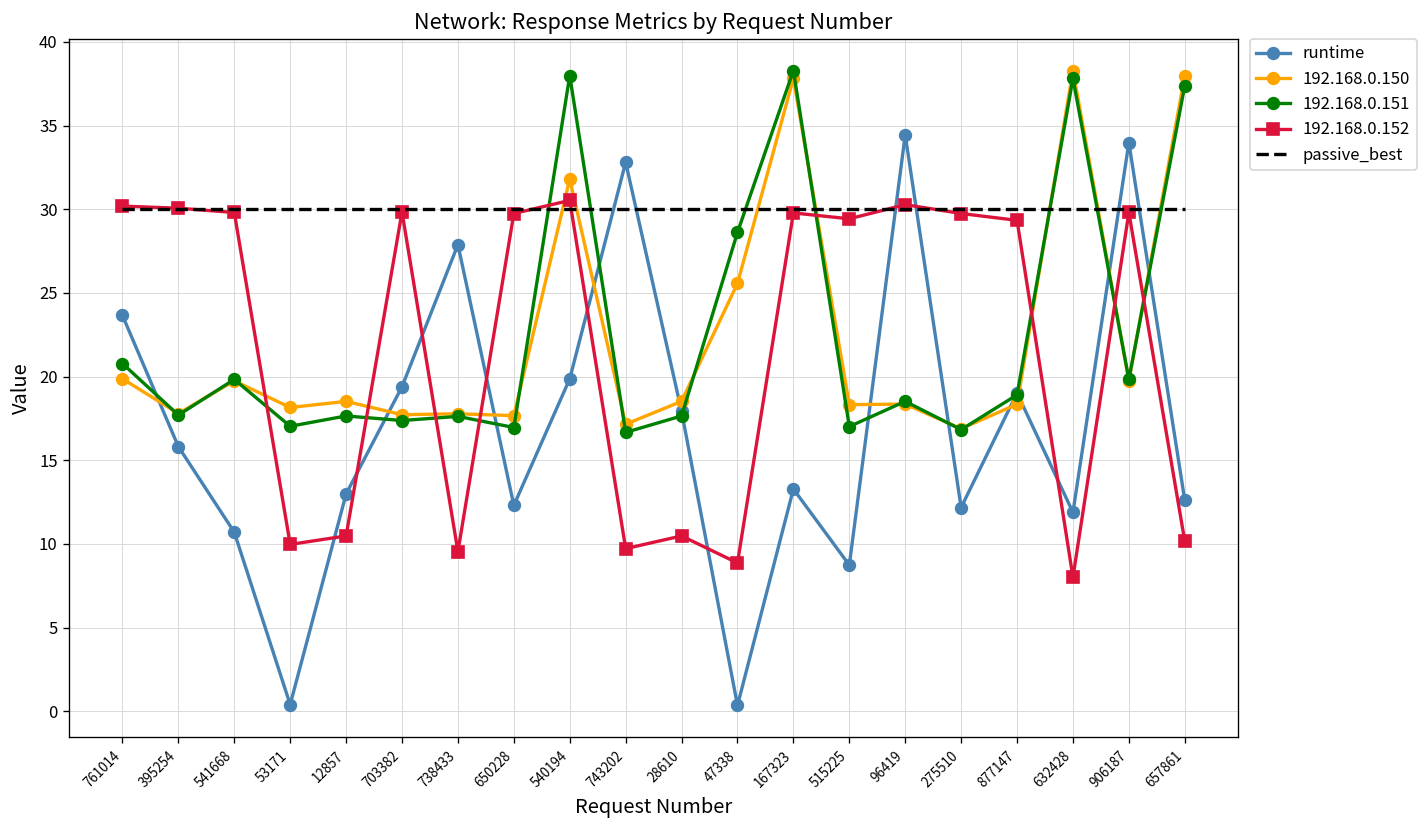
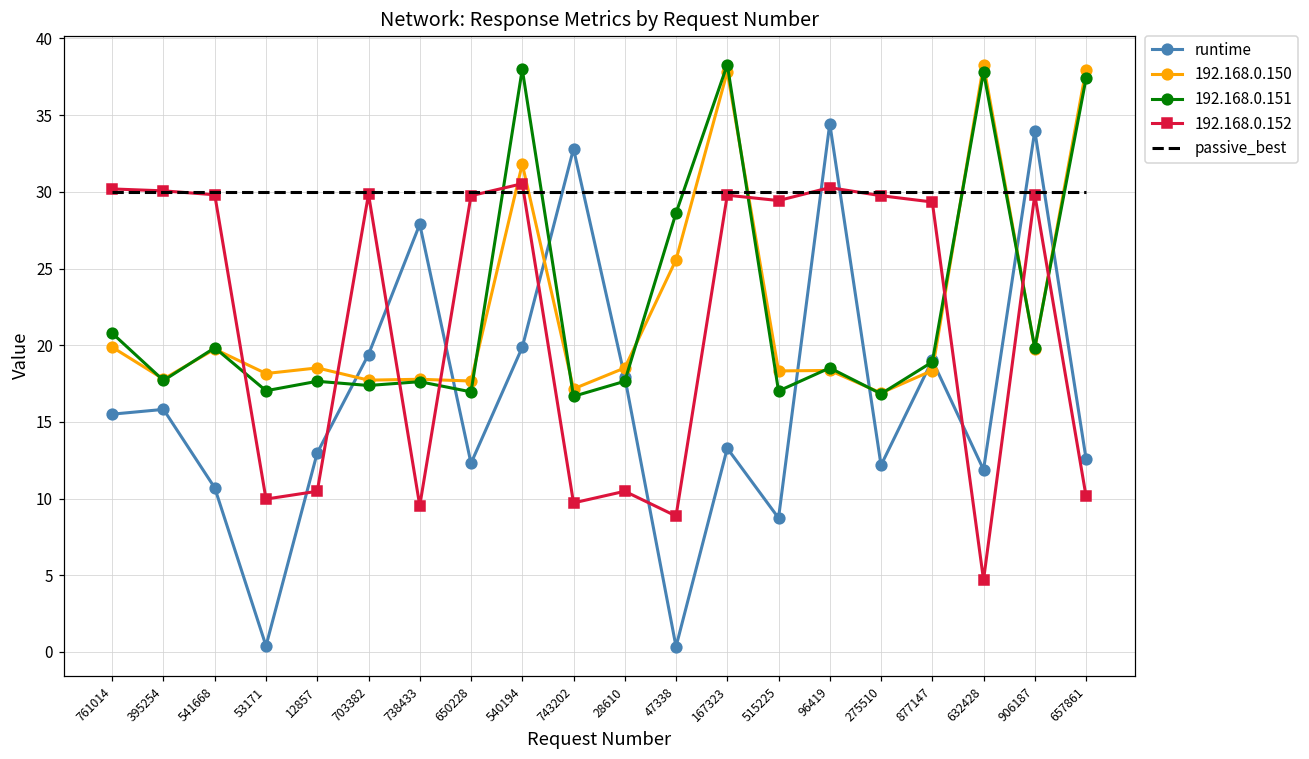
  {
    "runtime": {
-     "761014": 23.7,
+     "761014": 15.5,
      "395254": 15.8,
      "541668": 10.7,
      "53171": 0.4,
      "12857": 13.0,
      "703382": 19.4,
      "738433": 27.9,
      "650228": 12.3,
      "540194": 19.9,
      "743202": 32.8,
      "28610": 17.9,
      "47338": 0.3,
      "167323": 13.3,
      "515225": 8.7,
      "96419": 34.4,
      "275510": 12.2,
      "632428": 11.9,
      "906187": 34.0,
      "657861": 12.6
    },
    "192.168.0.150": {
      "761014": 19.9,
      "53171": 18.2,
      "12857": 18.5,
      "703382": 17.7,
      "650228": 17.7,
      "540194": 31.8,
      "743202": 17.2,
      "28610": 18.5,
      "47338": 25.6,
      "167323": 37.8,
      "515225": 18.3,
      "877147": 18.3,
      "632428": 38.3,
      "657861": 38.0
    },
    "192.168.0.151": {
      "761014": 20.8,
      "53171": 17.0,
      "12857": 17.6,
      "703382": 17.4,
      "650228": 17.0,
      "540194": 38.0,
      "743202": 16.7,
      "28610": 17.6,
      "47338": 28.6,
      "167323": 38.3,
      "515225": 17.0,
      "632428": 37.8,
      "657861": 37.4
    },
    "192.168.0.152": {
      "761014": 30.2,
      "541668": 29.8,
      "53171": 10.0,
      "12857": 10.5,
      "738433": 9.5,
      "650228": 29.7,
      "540194": 30.5,
      "743202": 9.7,
      "28610": 10.5,
      "47338": 8.9,
      "167323": 29.8,
      "515225": 29.4,
      "96419": 30.3,
      "275510": 29.7,
      "877147": 29.3,
-     "632428": 8.0,
+     "632428": 4.7,
      "906187": 29.8,
      "657861": 10.2
    },
    "passive_best": {
      "761014": 30.0,
      "541668": 30.0,
      "53171": 30.0,
      "12857": 30.0,
      "738433": 30.0,
      "650228": 30.0,
      "540194": 30.0,
      "743202": 30.0,
      "28610": 30.0,
      "47338": 30.0,
      "167323": 30.0,
      "515225": 30.0,
      "96419": 30.0,
      "275510": 30.0,
      "877147": 30.0,
      "632428": 30.0,
      "906187": 30.0,
      "657861": 30.0
    }
  }
